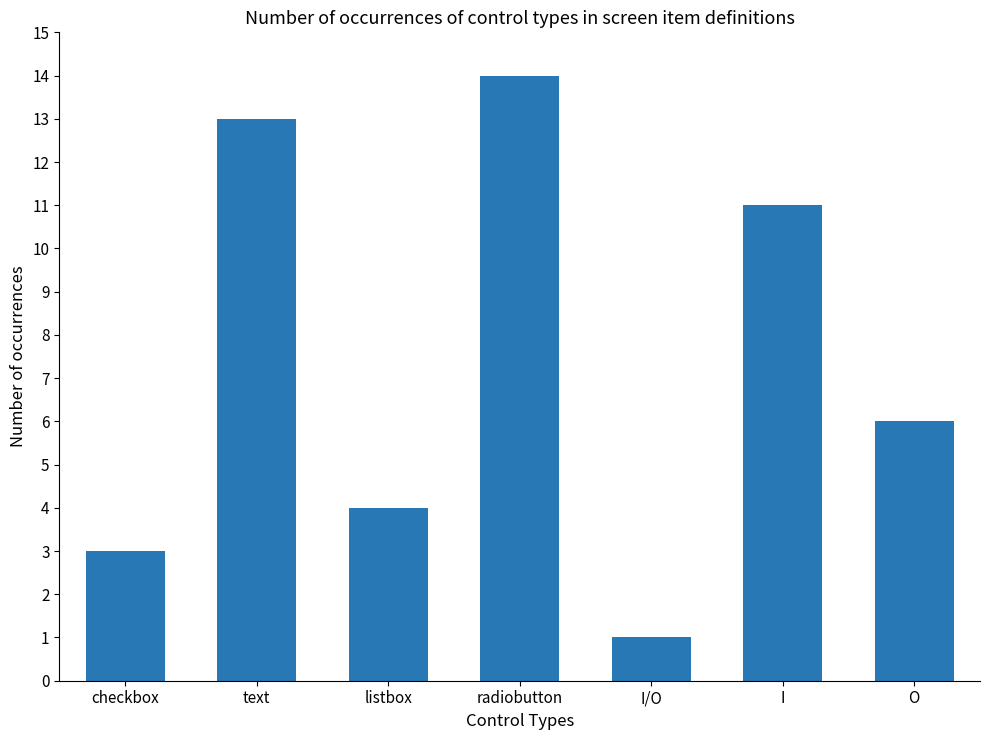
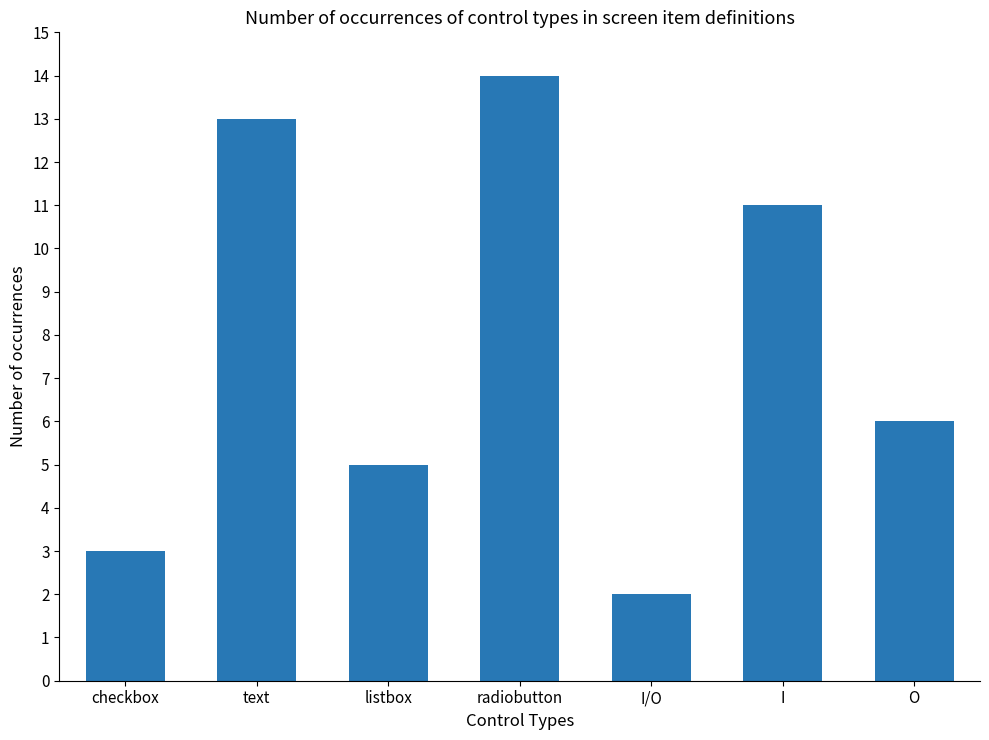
  {
    "checkbox": 3,
    "text": 13,
-   "listbox": 4,
+   "listbox": 5,
    "radiobutton": 14,
-   "I/O": 1,
+   "I/O": 2,
    "I": 11,
    "O": 6
  }
